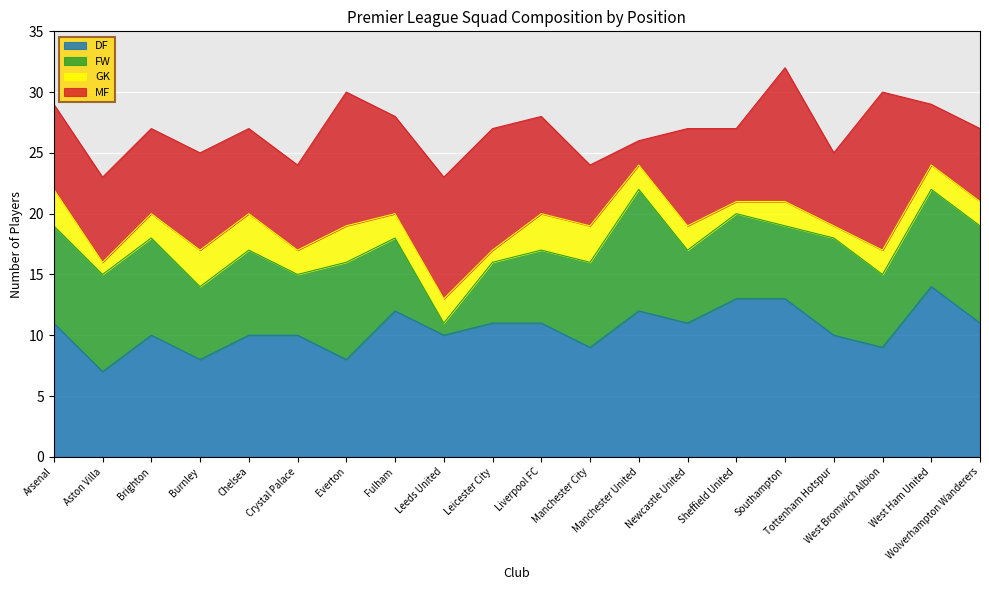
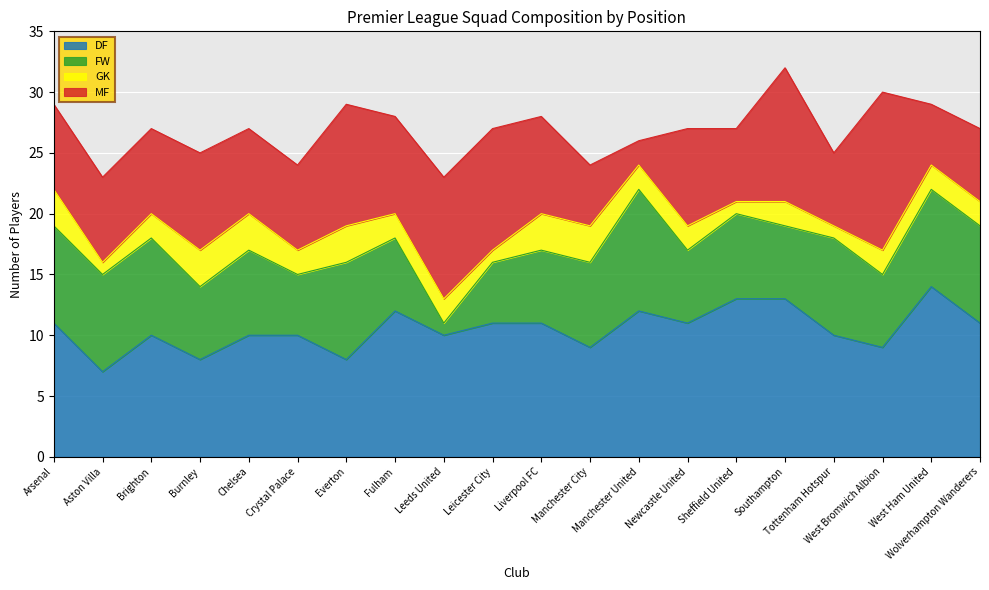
  {
    "DF": {
      "Arsenal": 11,
      "Aston Villa": 7,
      "Brighton": 10,
      "Burnley": 8,
      "Chelsea": 10,
      "Crystal Palace": 10,
      "Everton": 8,
      "Fulham": 12,
      "Leeds United": 10,
      "Leicester City": 11,
      "Liverpool FC": 11,
      "Manchester City": 9,
      "Manchester United": 12,
      "Newcastle United": 11,
      "Sheffield United": 13,
      "Southampton": 13,
      "Tottenham Hotspur": 10,
      "West Bromwich Albion": 9,
      "West Ham United": 14,
      "Wolverhampton Wanderers": 11
    },
    "FW": {
      "Arsenal": 8,
      "Aston Villa": 8,
      "Brighton": 8,
      "Burnley": 6,
      "Chelsea": 7,
      "Crystal Palace": 5,
      "Everton": 8,
      "Fulham": 6,
      "Leeds United": 1,
      "Leicester City": 5,
      "Liverpool FC": 6,
      "Manchester City": 7,
      "Manchester United": 10,
      "Newcastle United": 6,
      "Sheffield United": 7,
      "Southampton": 6,
      "Tottenham Hotspur": 8,
      "West Bromwich Albion": 6,
      "West Ham United": 8,
      "Wolverhampton Wanderers": 8
    },
    "GK": {
      "Arsenal": 3,
      "Aston Villa": 1,
      "Brighton": 2,
      "Burnley": 3,
      "Chelsea": 3,
      "Crystal Palace": 2,
      "Everton": 3,
      "Fulham": 2,
      "Leeds United": 2,
      "Leicester City": 1,
      "Liverpool FC": 3,
      "Manchester City": 3,
      "Manchester United": 2,
      "Newcastle United": 2,
      "Sheffield United": 1,
      "Southampton": 2,
      "Tottenham Hotspur": 1,
      "West Bromwich Albion": 2,
      "West Ham United": 2,
      "Wolverhampton Wanderers": 2
    },
    "MF": {
      "Arsenal": 7,
      "Aston Villa": 7,
      "Brighton": 7,
      "Burnley": 8,
      "Chelsea": 7,
      "Crystal Palace": 7,
-     "Everton": 11,
+     "Everton": 10,
      "Fulham": 8,
      "Leeds United": 10,
      "Leicester City": 10,
      "Liverpool FC": 8,
      "Manchester City": 5,
      "Manchester United": 2,
      "Newcastle United": 8,
      "Sheffield United": 6,
      "Southampton": 11,
      "Tottenham Hotspur": 6,
      "West Bromwich Albion": 13,
      "West Ham United": 5,
      "Wolverhampton Wanderers": 6
    }
  }
